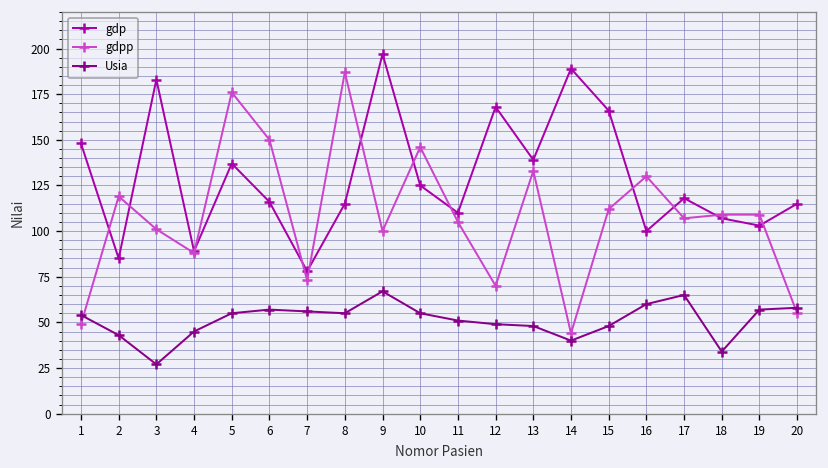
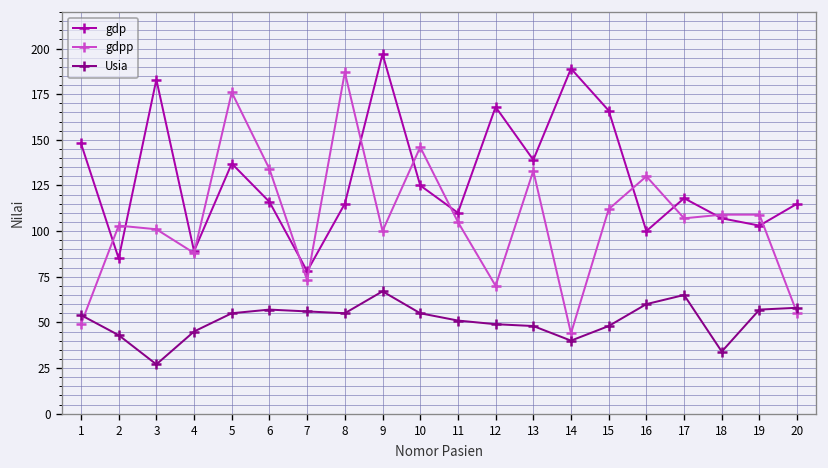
  {
    "gdpp": {
      "1": 49,
-     "2": 119,
+     "2": 103,
      "3": 101,
      "5": 176,
-     "6": 150,
+     "6": 134,
      "7": 73,
      "8": 187,
      "9": 100,
      "10": 146,
      "11": 105,
      "12": 70,
      "13": 133,
      "14": 44,
      "15": 112,
      "16": 130,
      "17": 107,
      "18": 109,
      "19": 109,
      "20": 55
    }
  }
